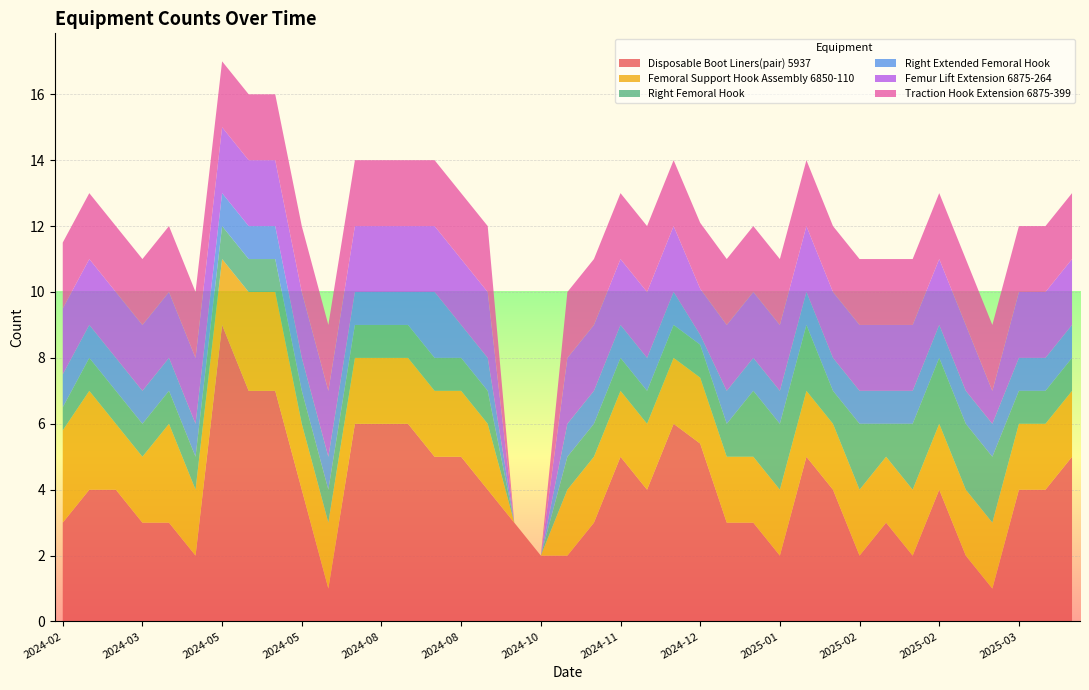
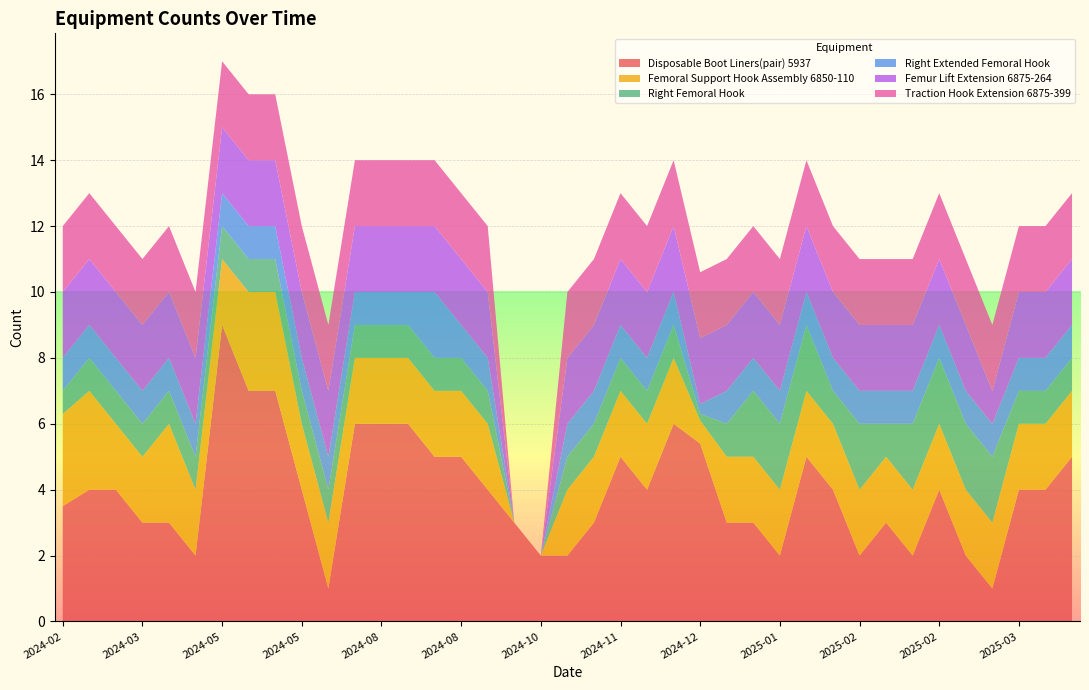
  {
    "Disposable Boot Liners(pair) 5937": {
-     "2024-02": 3.0,
+     "2024-02": 3.5,
      "2024-12": 5.4
    },
    "Femoral Support Hook Assembly 6850-110": {
      "2024-02": 2.8,
-     "2024-12": 2.0
+     "2024-12": 0.7
    },
    "Right Femoral Hook": {
      "2024-02": 0.7,
-     "2024-12": 1.0
+     "2024-12": 0.2
    },
    "Right Extended Femoral Hook": {
      "2024-02": 1.0,
      "2024-12": 0.3
    },
    "Femur Lift Extension 6875-264": {
      "2024-02": 2.0,
-     "2024-12": 1.4
+     "2024-12": 2.0
    },
    "Traction Hook Extension 6875-399": {
      "2024-02": 2.0,
      "2024-12": 2.0
    }
  }
